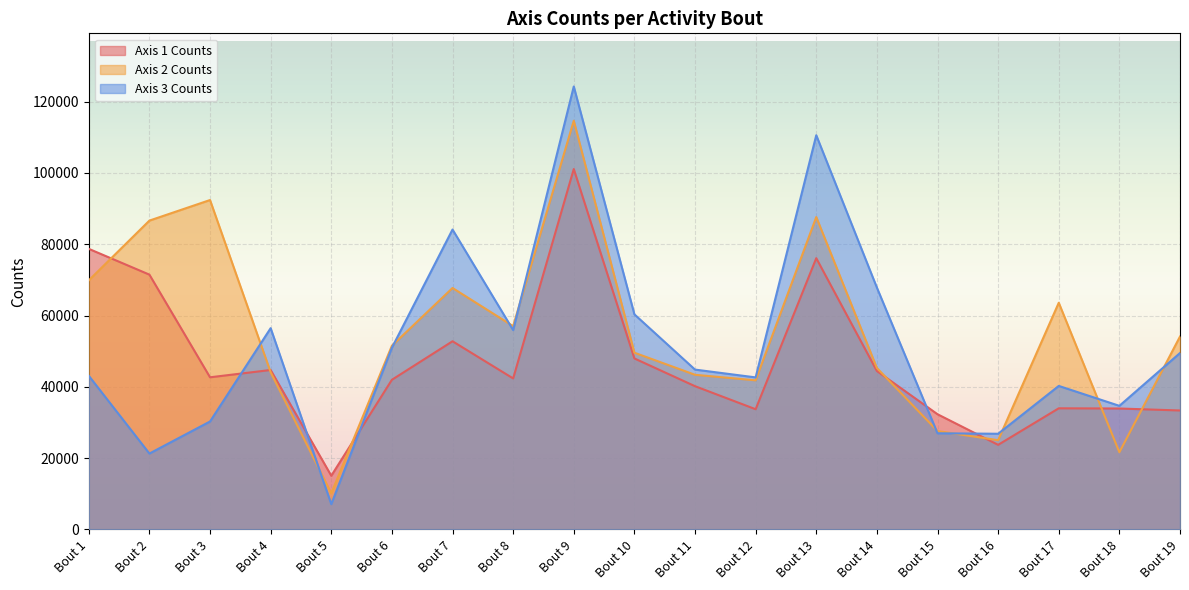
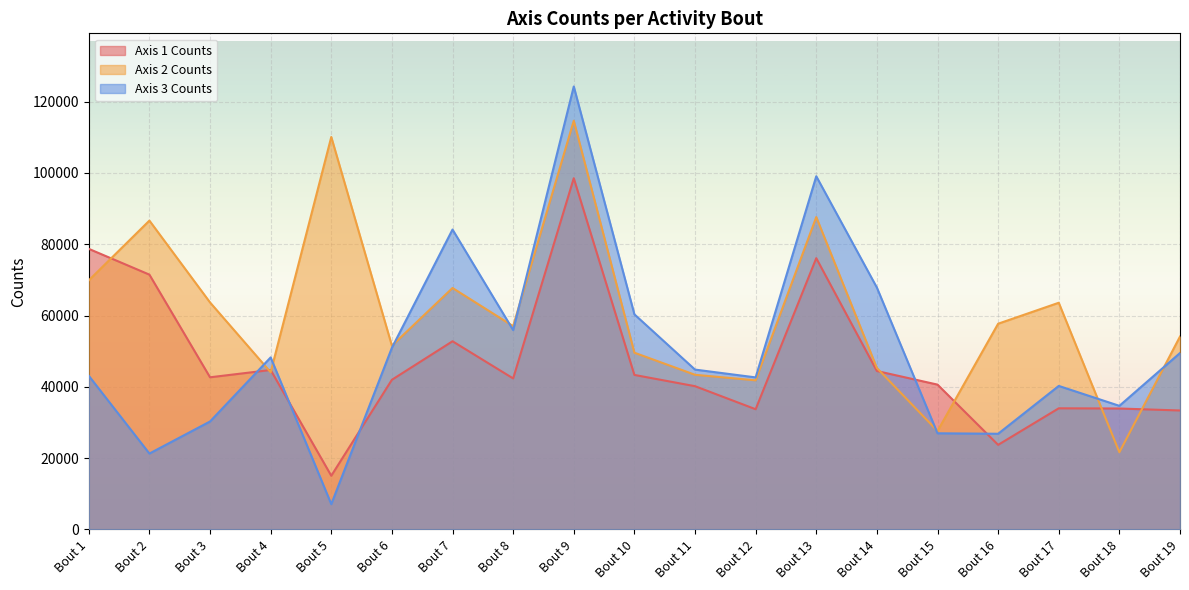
  {
    "Axis 1 Counts": {
      "Bout 1": 79000,
      "Bout 2": 71000,
      "Bout 3": 43000,
      "Bout 5": 15000,
      "Bout 6": 42000,
      "Bout 7": 53000,
      "Bout 8": 42000,
-     "Bout 9": 101000,
-     "Bout 10": 48000,
+     "Bout 9": 99000,
+     "Bout 10": 43000,
      "Bout 11": 40000,
      "Bout 12": 34000,
      "Bout 13": 76000,
      "Bout 14": 44000,
-     "Bout 15": 32000,
+     "Bout 15": 41000,
      "Bout 16": 24000,
      "Bout 17": 34000,
      "Bout 18": 34000,
      "Bout 19": 33000
    },
    "Axis 2 Counts": {
      "Bout 1": 70000,
      "Bout 2": 87000,
-     "Bout 3": 92000,
-     "Bout 5": 10000,
+     "Bout 3": 64000,
+     "Bout 5": 110000,
      "Bout 7": 68000,
      "Bout 8": 57000,
      "Bout 9": 115000,
      "Bout 10": 50000,
      "Bout 11": 43000,
      "Bout 12": 42000,
      "Bout 13": 88000,
      "Bout 14": 45000,
-     "Bout 16": 25000,
+     "Bout 16": 58000,
      "Bout 17": 64000,
      "Bout 18": 22000,
      "Bout 19": 54000
    },
    "Axis 3 Counts": {
      "Bout 1": 43000,
      "Bout 2": 21000,
      "Bout 3": 30000,
-     "Bout 4": 56000,
+     "Bout 4": 48000,
      "Bout 5": 7000,
      "Bout 7": 84000,
      "Bout 8": 56000,
      "Bout 9": 124000,
      "Bout 10": 60000,
      "Bout 11": 45000,
      "Bout 12": 43000,
-     "Bout 13": 111000,
+     "Bout 13": 99000,
      "Bout 14": 68000,
      "Bout 16": 27000,
      "Bout 17": 40000,
      "Bout 18": 35000,
      "Bout 19": 49000
    }
  }
